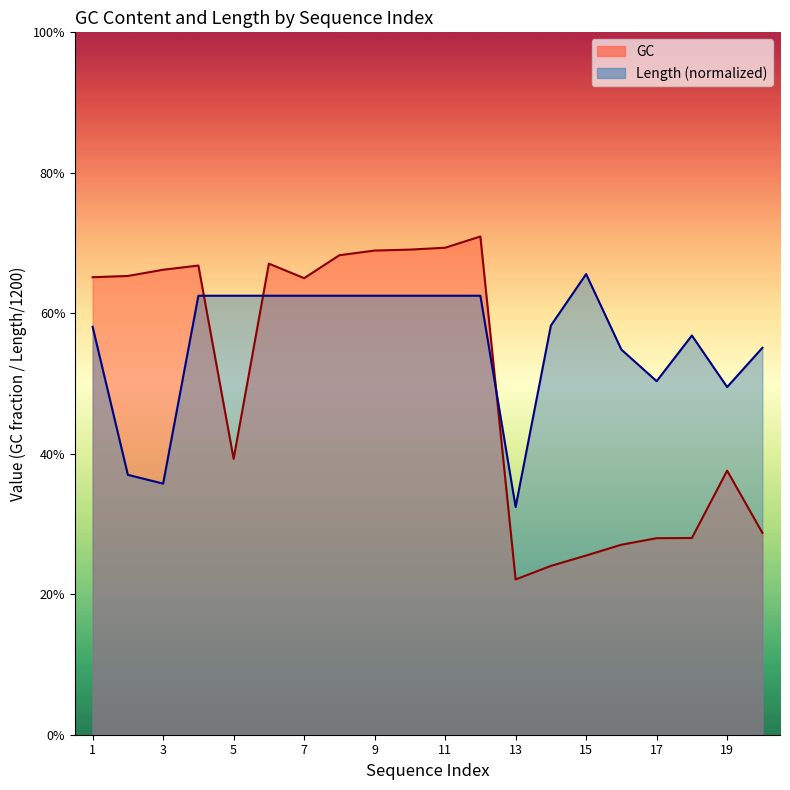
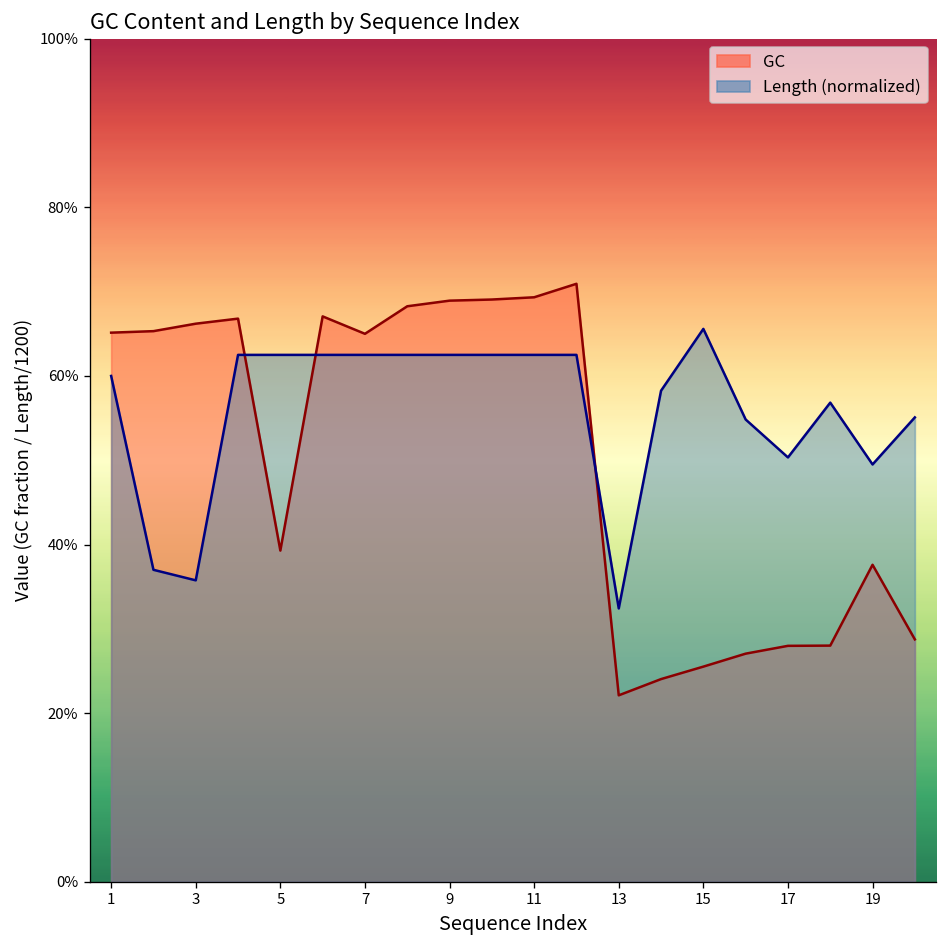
  {
    "GC": {
      "1": "65%",
      "3": "66%",
      "5": "39%",
      "7": "65%",
      "9": "69%",
      "11": "69%",
      "13": "22%",
      "15": "26%",
      "17": "28%",
      "19": "38%"
    },
    "Length (normalized)": {
-     "1": "58%",
+     "1": "60%",
      "3": "36%",
      "5": "63%",
      "7": "63%",
      "9": "63%",
      "11": "63%",
      "13": "32%",
      "15": "66%",
      "17": "50%",
      "19": "50%"
    }
  }
